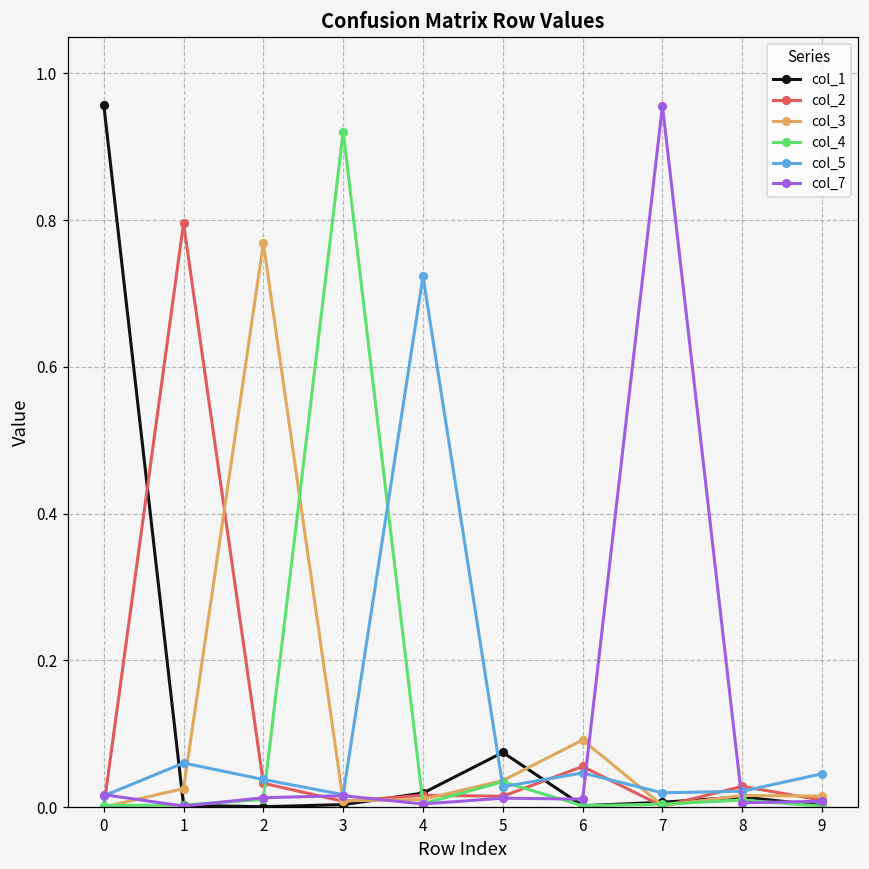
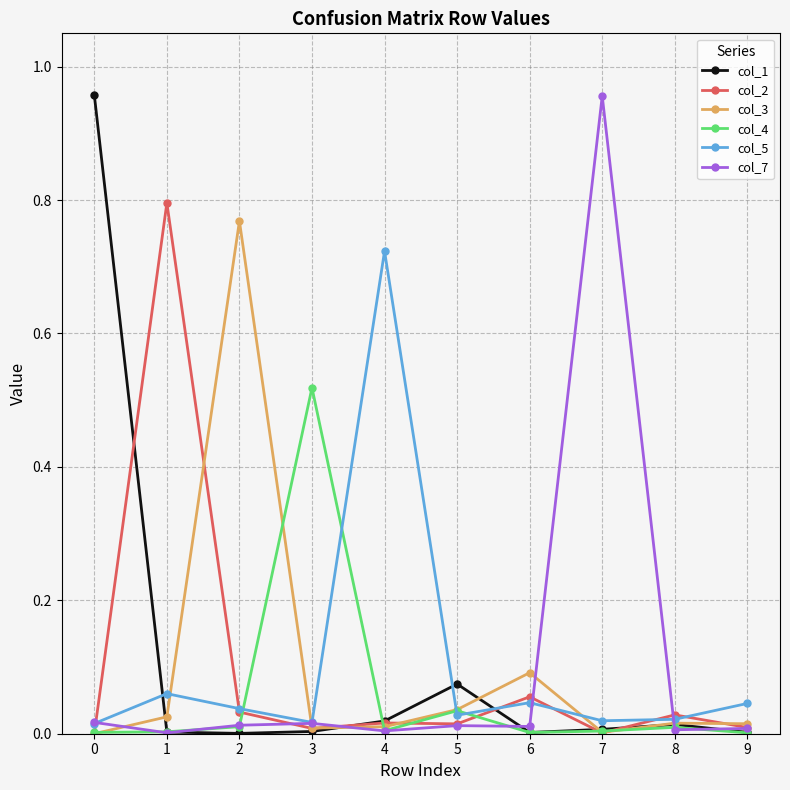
  {
    "col_1": {
      "0": 0.96,
      "2": 0.00,
      "3": 0.00,
      "5": 0.07
    },
    "col_2": {
      "1": 0.80,
      "2": 0.03,
      "6": 0.06,
      "8": 0.03
    },
    "col_3": {
      "1": 0.03,
      "2": 0.77,
      "4": 0.01,
      "6": 0.09,
      "9": 0.01
    },
    "col_4": {
-     "3": 0.92
+     "3": 0.52
    },
    "col_5": {
      "1": 0.06,
      "2": 0.04,
      "4": 0.72,
      "5": 0.03,
      "6": 0.05,
      "7": 0.02,
      "8": 0.02,
      "9": 0.05
    },
    "col_7": {
      "6": 0.01,
      "7": 0.96
    }
  }
